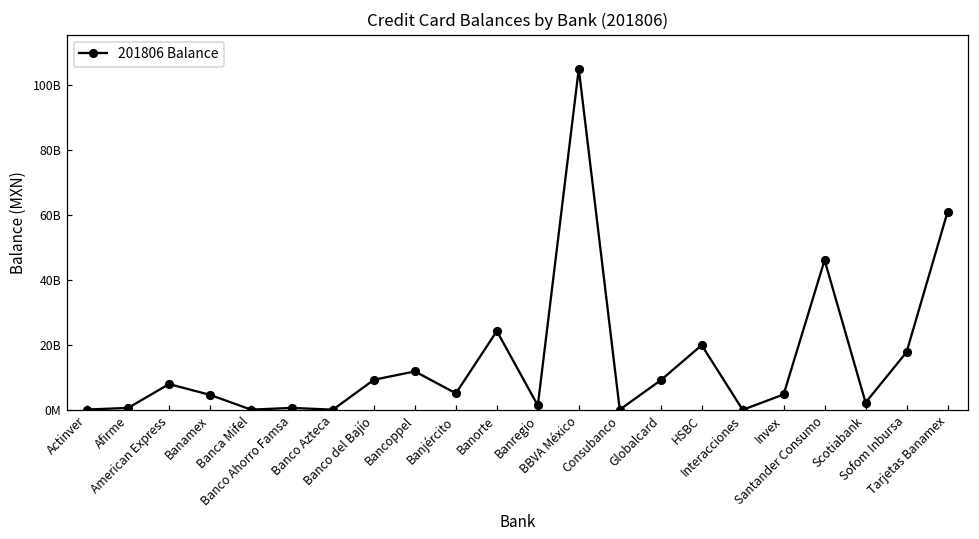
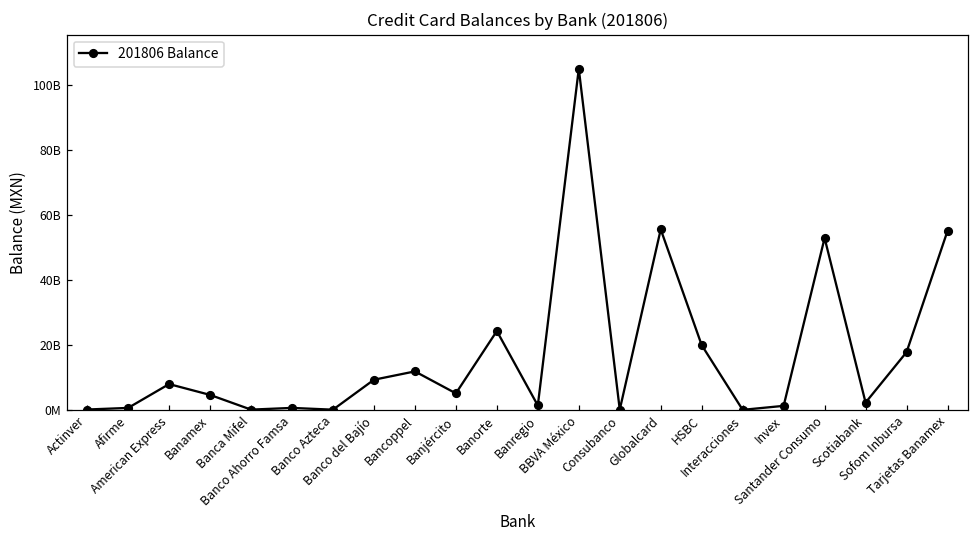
  {
    "Actinver": 0,
    "Afirme": 1000000000,
    "American Express": 8000000000,
    "Banamex": 5000000000,
    "Banca Mifel": 0,
    "Banco Ahorro Famsa": 1000000000,
    "Banco Azteca": 0,
    "Banco del Bajío": 9000000000,
    "Bancoppel": 12000000000,
    "Banjército": 5000000000,
    "Banorte": 24000000000,
    "Banregio": 1000000000,
    "BBVA México": 105000000000,
    "Consubanco": 0,
-   "Globalcard": 9000000000,
+   "Globalcard": 56000000000,
    "HSBC": 20000000000,
    "Interacciones": 0,
-   "Invex": 5000000000,
-   "Santander Consumo": 46000000000,
+   "Invex": 1000000000,
+   "Santander Consumo": 53000000000,
    "Scotiabank": 2000000000,
    "Sofom Inbursa": 18000000000,
-   "Tarjetas Banamex": 61000000000
+   "Tarjetas Banamex": 55000000000
  }
